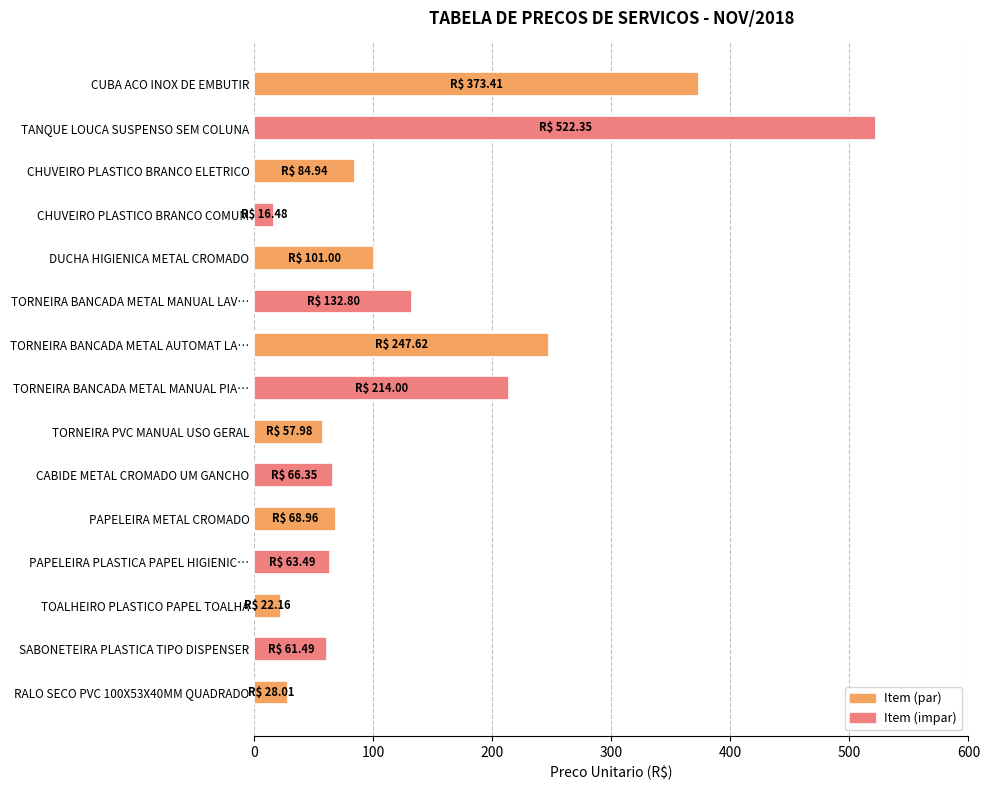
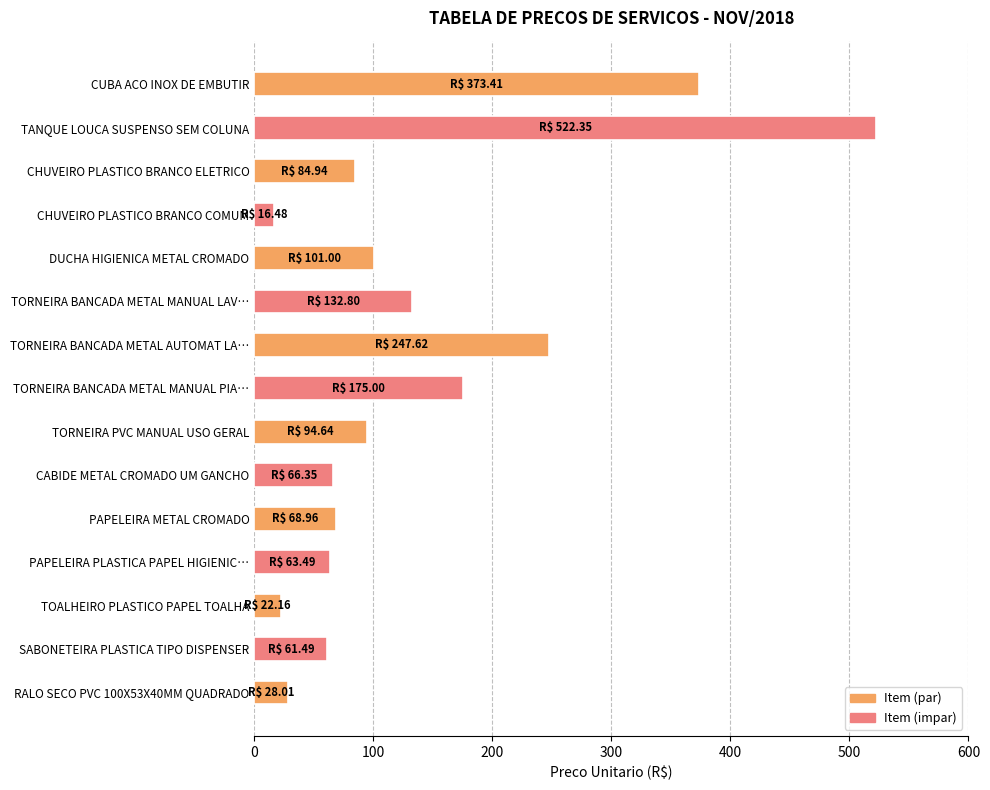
  {
    "CUBA ACO INOX DE EMBUTIR": 373.41,
    "TANQUE LOUCA SUSPENSO SEM COLUNA": 522.35,
    "CHUVEIRO PLASTICO BRANCO ELETRICO": 84.94,
    "CHUVEIRO PLASTICO BRANCO COMUM": 16.48,
    "DUCHA HIGIENICA METAL CROMADO": 101.00,
    "TORNEIRA BANCADA METAL MANUAL LAV…": 132.80,
    "TORNEIRA BANCADA METAL AUTOMAT LA…": 247.62,
-   "TORNEIRA BANCADA METAL MANUAL PIA…": 214.00,
-   "TORNEIRA PVC MANUAL USO GERAL": 57.98,
+   "TORNEIRA BANCADA METAL MANUAL PIA…": 175.00,
+   "TORNEIRA PVC MANUAL USO GERAL": 94.64,
    "CABIDE METAL CROMADO UM GANCHO": 66.35,
    "PAPELEIRA METAL CROMADO": 68.96,
    "PAPELEIRA PLASTICA PAPEL HIGIENIC…": 63.49,
    "TOALHEIRO PLASTICO PAPEL TOALHA": 22.16,
    "SABONETEIRA PLASTICA TIPO DISPENSER": 61.49,
    "RALO SECO PVC 100X53X40MM QUADRADO": 28.01
  }
